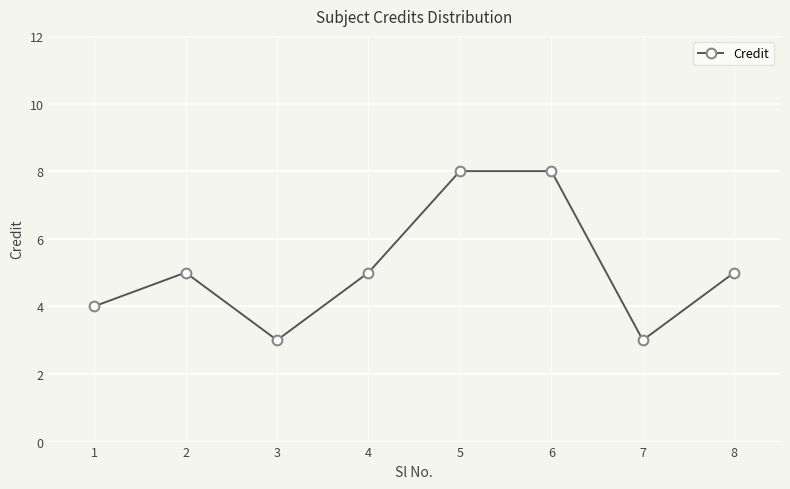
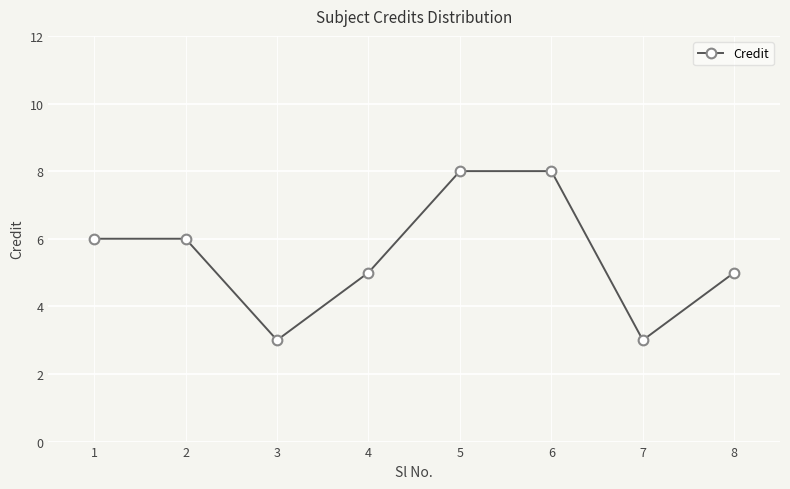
  {
-   "1": 4,
-   "2": 5,
+   "1": 6,
+   "2": 6,
    "3": 3,
    "4": 5,
    "5": 8,
    "6": 8,
    "7": 3,
    "8": 5
  }
